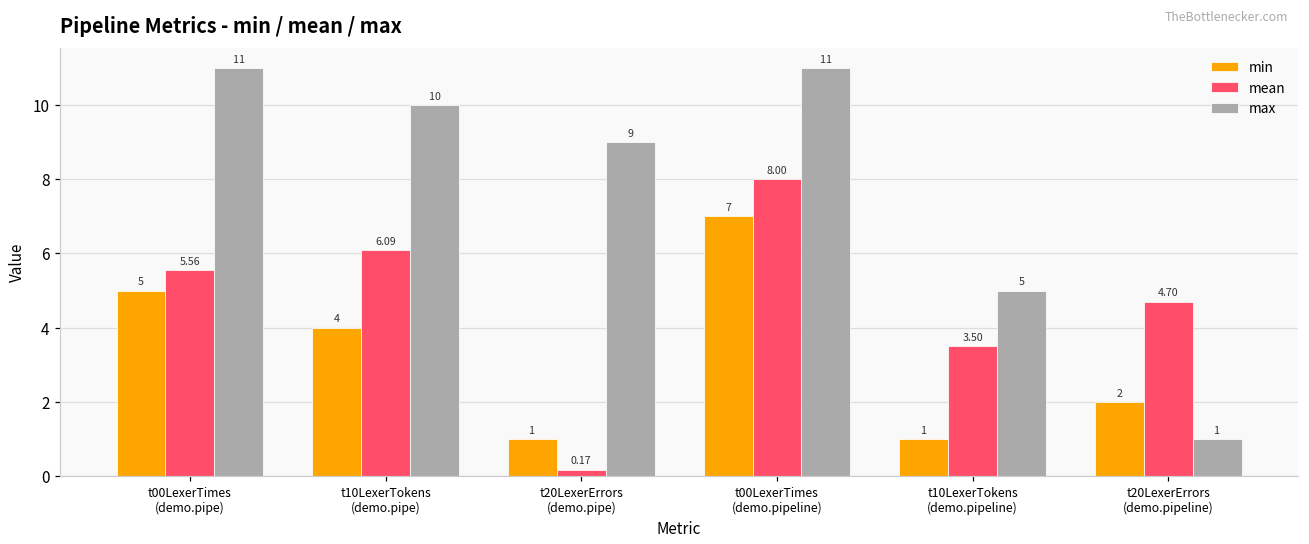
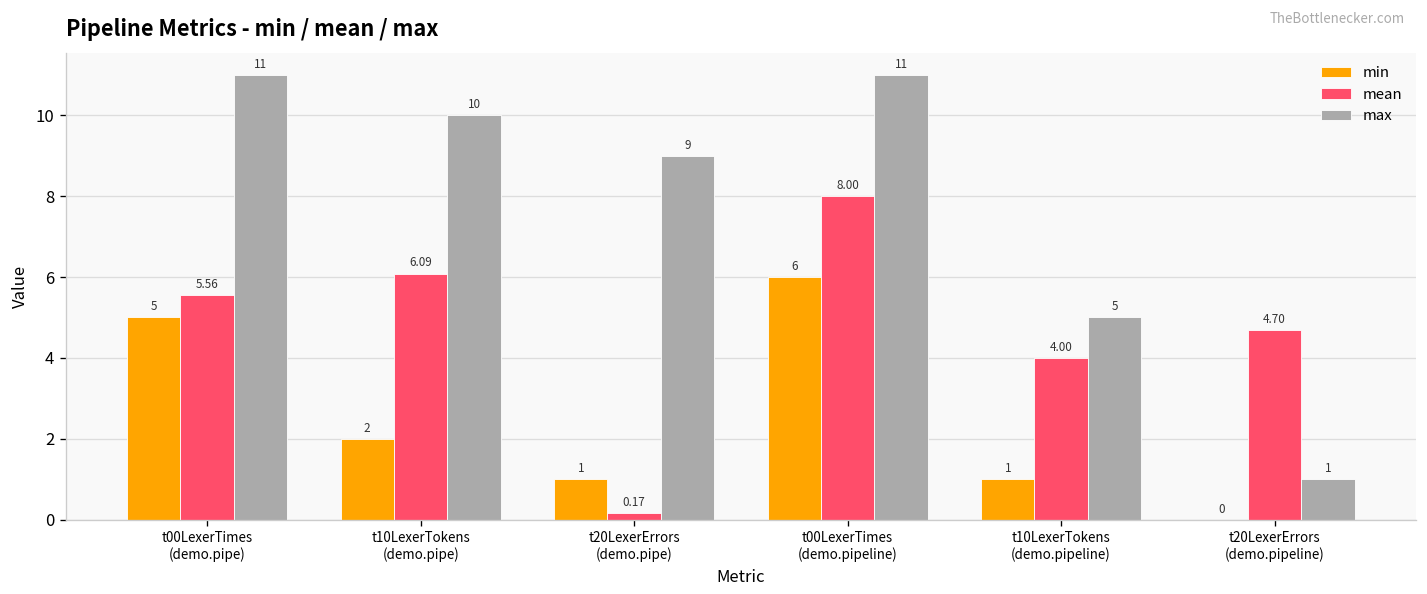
  {
    "min": {
      "t00LexerTimes (demo.pipe)": 5,
-     "t10LexerTokens (demo.pipe)": 4,
+     "t10LexerTokens (demo.pipe)": 2,
      "t20LexerErrors (demo.pipe)": 1,
-     "t00LexerTimes (demo.pipeline)": 7,
+     "t00LexerTimes (demo.pipeline)": 6,
      "t10LexerTokens (demo.pipeline)": 1,
-     "t20LexerErrors (demo.pipeline)": 2
+     "t20LexerErrors (demo.pipeline)": 0
    },
    "mean": {
      "t00LexerTimes (demo.pipe)": 5.56,
      "t10LexerTokens (demo.pipe)": 6.09,
      "t20LexerErrors (demo.pipe)": 0.17,
      "t00LexerTimes (demo.pipeline)": 8.00,
-     "t10LexerTokens (demo.pipeline)": 3.50,
+     "t10LexerTokens (demo.pipeline)": 4.00,
      "t20LexerErrors (demo.pipeline)": 4.70
    },
    "max": {
      "t00LexerTimes (demo.pipe)": 11,
      "t10LexerTokens (demo.pipe)": 10,
      "t20LexerErrors (demo.pipe)": 9,
      "t00LexerTimes (demo.pipeline)": 11,
      "t10LexerTokens (demo.pipeline)": 5,
      "t20LexerErrors (demo.pipeline)": 1
    }
  }
